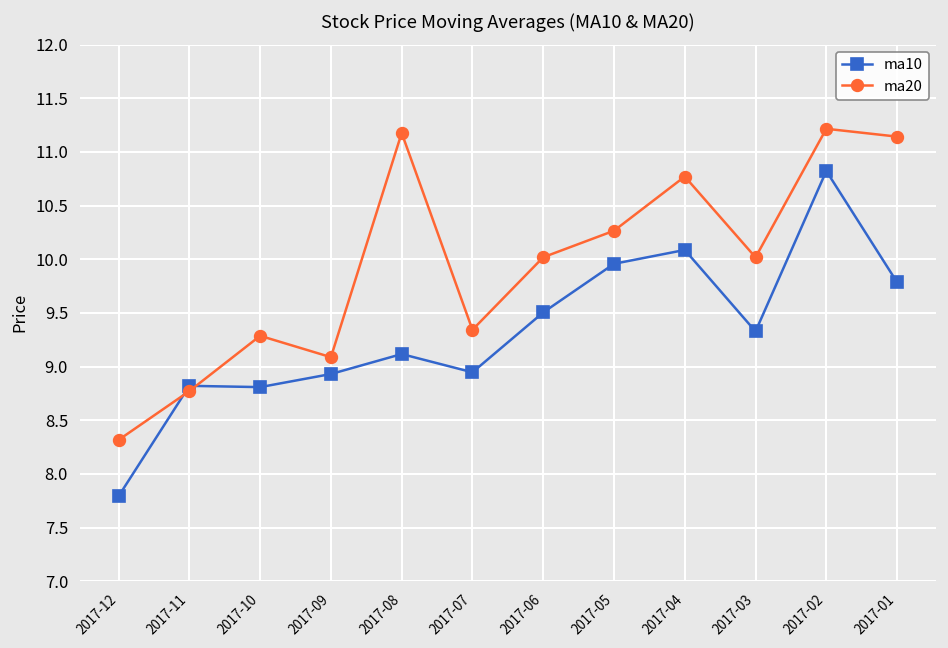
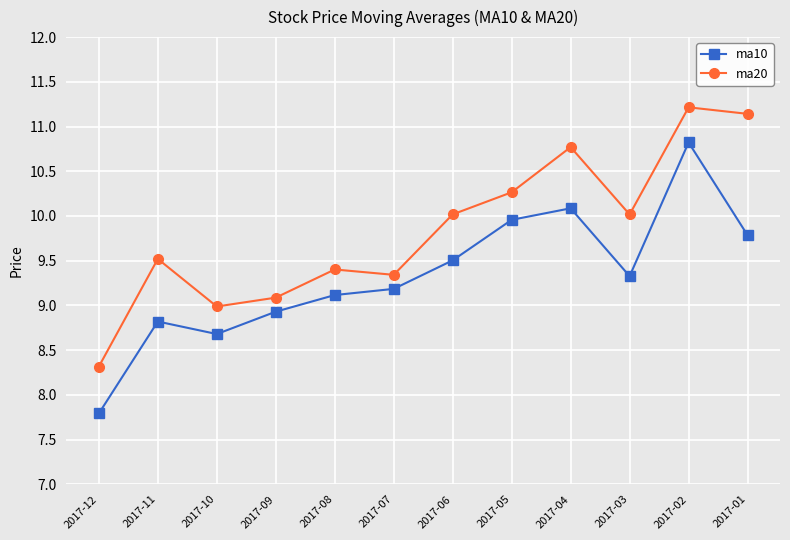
  {
    "ma10": {
      "2017-12": 7.8,
      "2017-11": 8.8,
-     "2017-10": 8.8,
+     "2017-10": 8.7,
      "2017-09": 8.9,
      "2017-08": 9.1,
-     "2017-07": 8.9,
+     "2017-07": 9.2,
      "2017-06": 9.5,
      "2017-05": 10.0,
      "2017-04": 10.1,
      "2017-03": 9.3,
      "2017-02": 10.8,
      "2017-01": 9.8
    },
    "ma20": {
      "2017-12": 8.3,
-     "2017-11": 8.8,
-     "2017-10": 9.3,
+     "2017-11": 9.5,
+     "2017-10": 9.0,
      "2017-09": 9.1,
-     "2017-08": 11.2,
+     "2017-08": 9.4,
      "2017-07": 9.3,
      "2017-06": 10.0,
      "2017-05": 10.3,
      "2017-04": 10.8,
      "2017-03": 10.0,
      "2017-02": 11.2,
      "2017-01": 11.1
    }
  }
